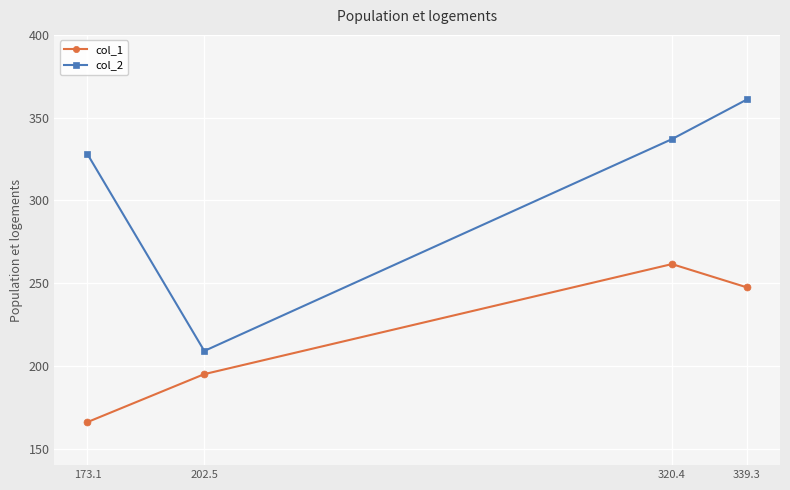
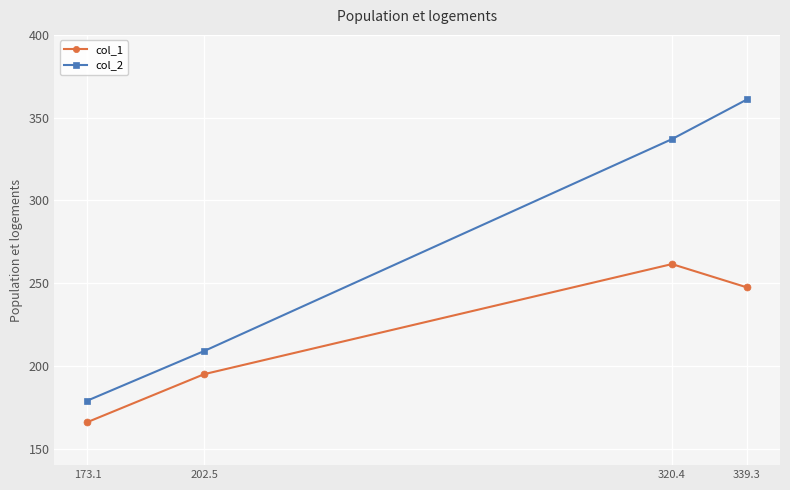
  {
    "col_1": {
      "173.1": 166,
      "202.5": 195,
      "320.4": 262,
      "339.3": 247
    },
    "col_2": {
-     "173.1": 328,
+     "173.1": 179,
      "202.5": 209,
      "320.4": 337,
      "339.3": 361
    }
  }
